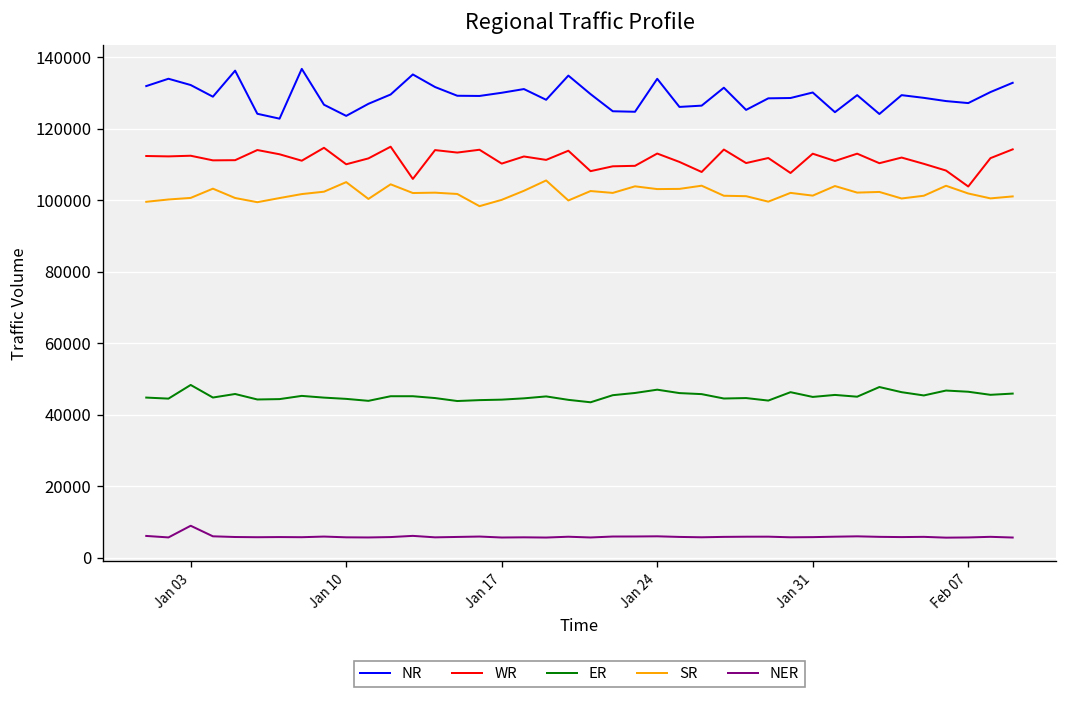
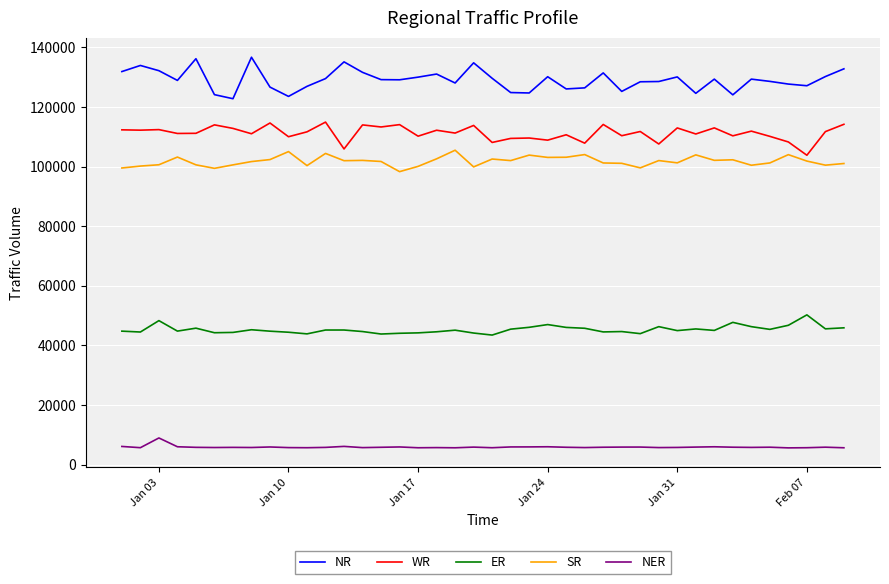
  {
    "NR": {
      "Jan 03": 132000,
      "Jan 10": 124000,
      "Jan 17": 130000,
-     "Jan 24": 134000,
+     "Jan 24": 130000,
      "Jan 31": 130000,
      "Feb 07": 127000
    },
    "WR": {
      "Jan 03": 112000,
      "Jan 10": 110000,
      "Jan 17": 110000,
-     "Jan 24": 113000,
+     "Jan 24": 109000,
      "Jan 31": 113000,
      "Feb 07": 104000
    },
    "ER": {
      "Jan 03": 48000,
      "Jan 10": 44000,
      "Jan 17": 44000,
      "Jan 24": 47000,
      "Jan 31": 45000,
-     "Feb 07": 46000
+     "Feb 07": 50000
    },
    "SR": {
      "Jan 03": 101000,
      "Jan 10": 105000,
      "Jan 17": 100000,
      "Jan 24": 103000,
      "Jan 31": 101000,
      "Feb 07": 102000
    },
    "NER": {
      "Jan 03": 9000,
      "Jan 10": 6000,
      "Jan 17": 6000,
      "Jan 24": 6000,
      "Jan 31": 6000,
      "Feb 07": 6000
    }
  }
